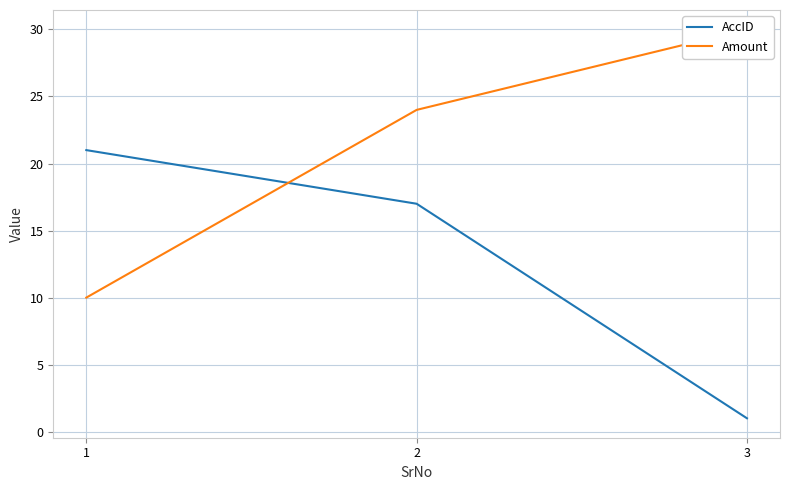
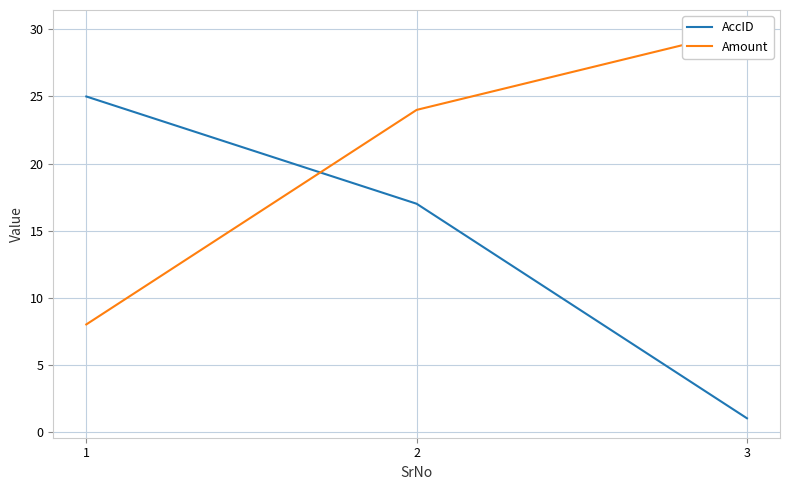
  {
    "AccID": {
-     "1": 21,
+     "1": 25,
      "2": 17,
      "3": 1
    },
    "Amount": {
-     "1": 10,
+     "1": 8,
      "2": 24
    }
  }
